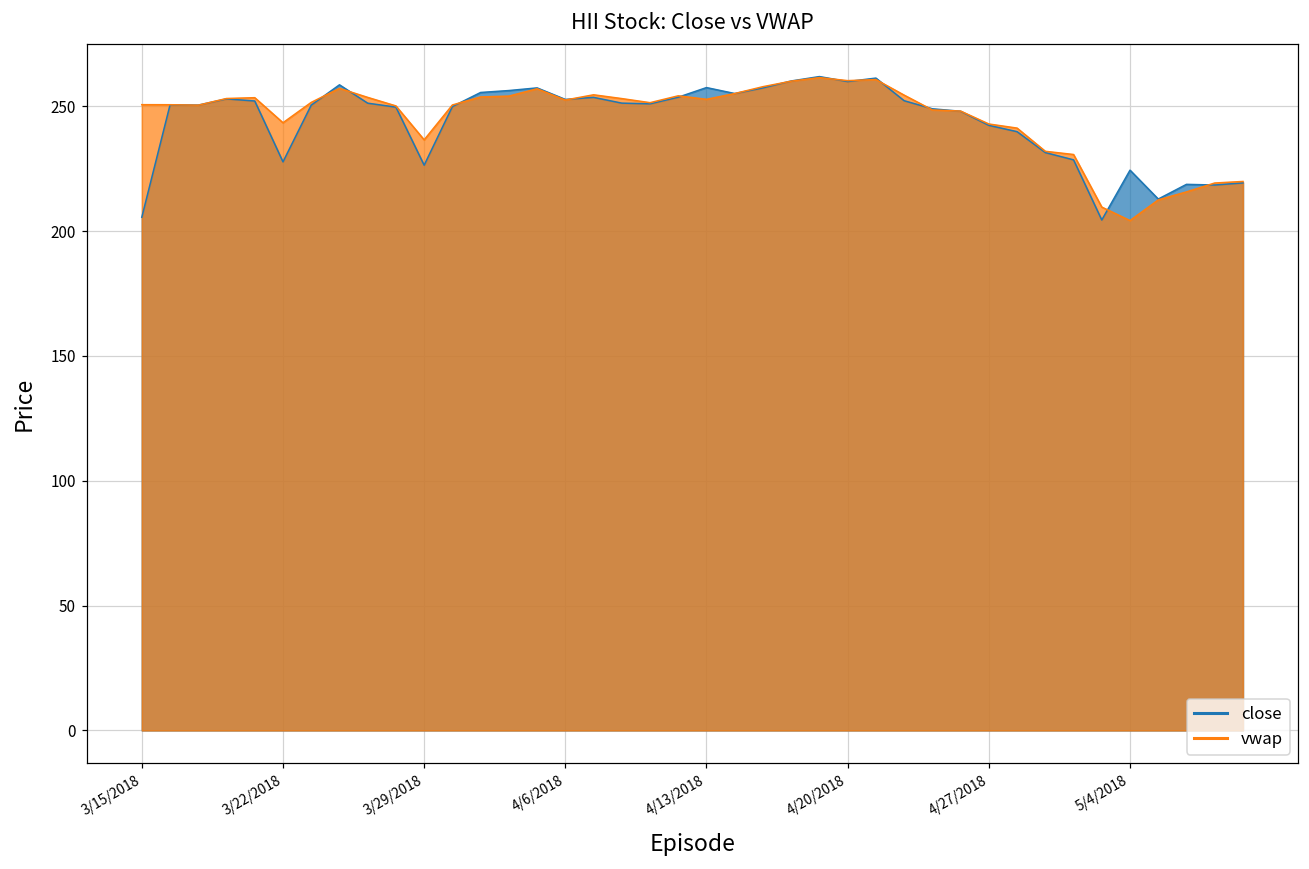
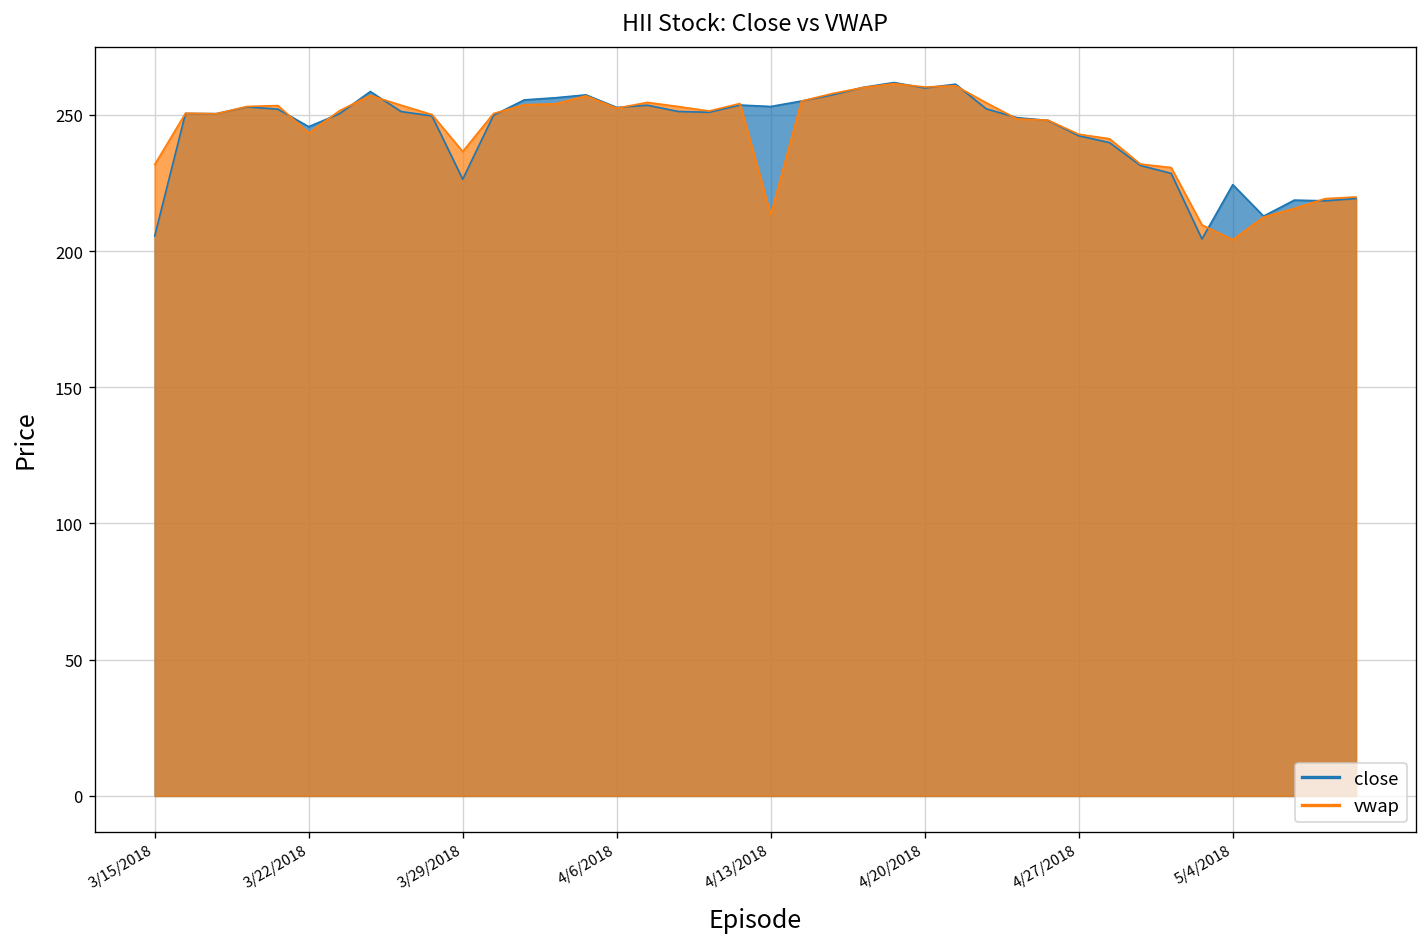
  {
    "close": {
      "3/15/2018": 206,
-     "3/22/2018": 228,
+     "3/22/2018": 246,
      "3/29/2018": 226,
-     "4/13/2018": 257,
+     "4/13/2018": 253,
      "5/4/2018": 224
    },
    "vwap": {
-     "3/15/2018": 251,
+     "3/15/2018": 232,
      "3/22/2018": 243,
      "3/29/2018": 237,
-     "4/13/2018": 253,
+     "4/13/2018": 213,
      "5/4/2018": 204
    }
  }
